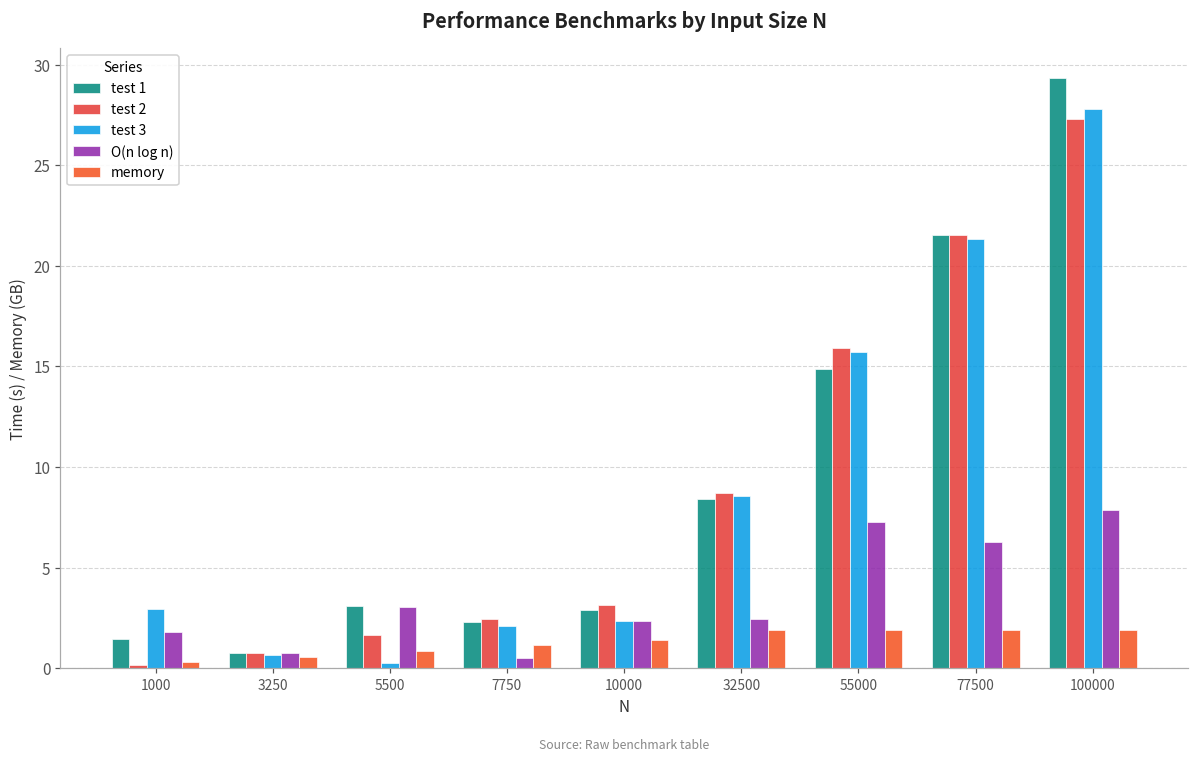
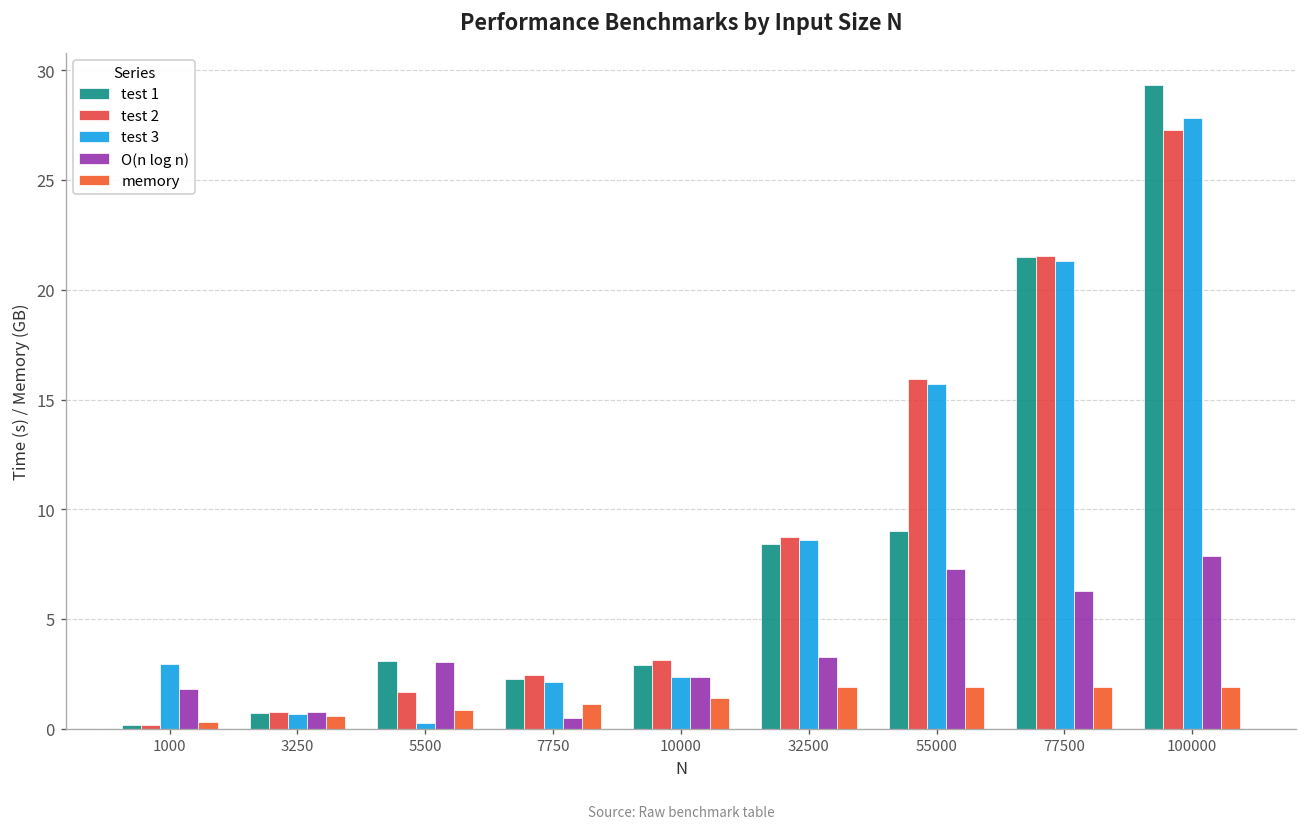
  {
    "test 1": {
-     "1000": 1.5,
+     "1000": 0.2,
      "3250": 0.7,
      "5500": 3.1,
      "7750": 2.3,
      "10000": 2.9,
      "32500": 8.4,
-     "55000": 14.9,
+     "55000": 9.0,
      "77500": 21.5,
      "100000": 29.3
    },
    "test 3": {
      "1000": 2.9,
      "3250": 0.7,
      "5500": 0.3,
      "7750": 2.1,
      "10000": 2.4,
      "32500": 8.6,
      "55000": 15.7,
      "77500": 21.3,
      "100000": 27.8
    },
    "O(n log n)": {
      "1000": 1.8,
      "3250": 0.7,
      "5500": 3.0,
      "7750": 0.5,
      "10000": 2.4,
-     "32500": 2.4,
+     "32500": 3.2,
      "55000": 7.3,
      "77500": 6.3,
      "100000": 7.8
    }
  }
